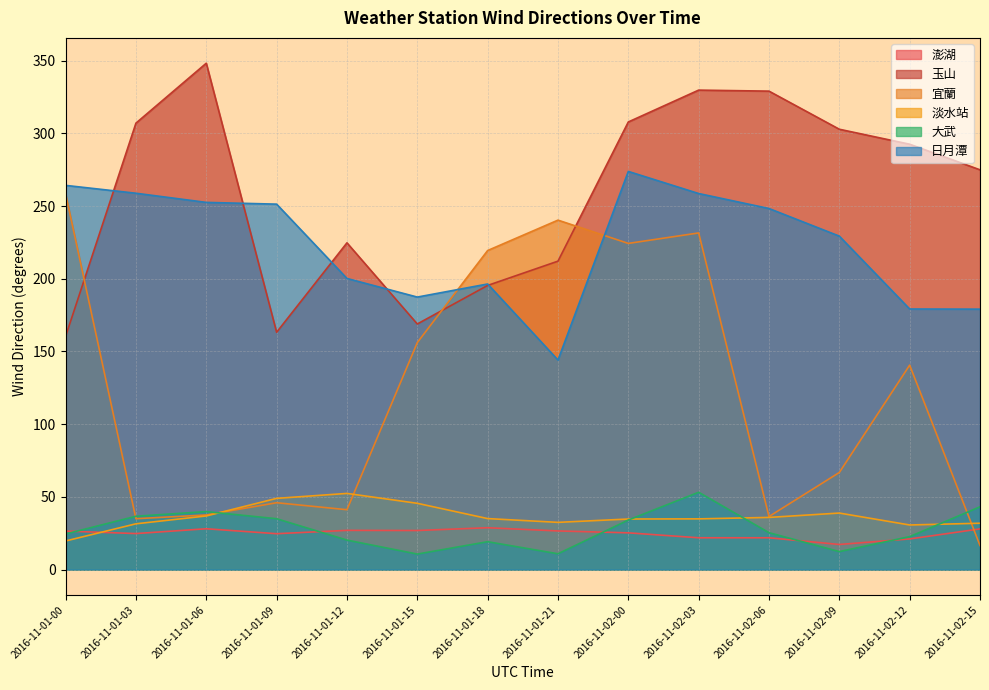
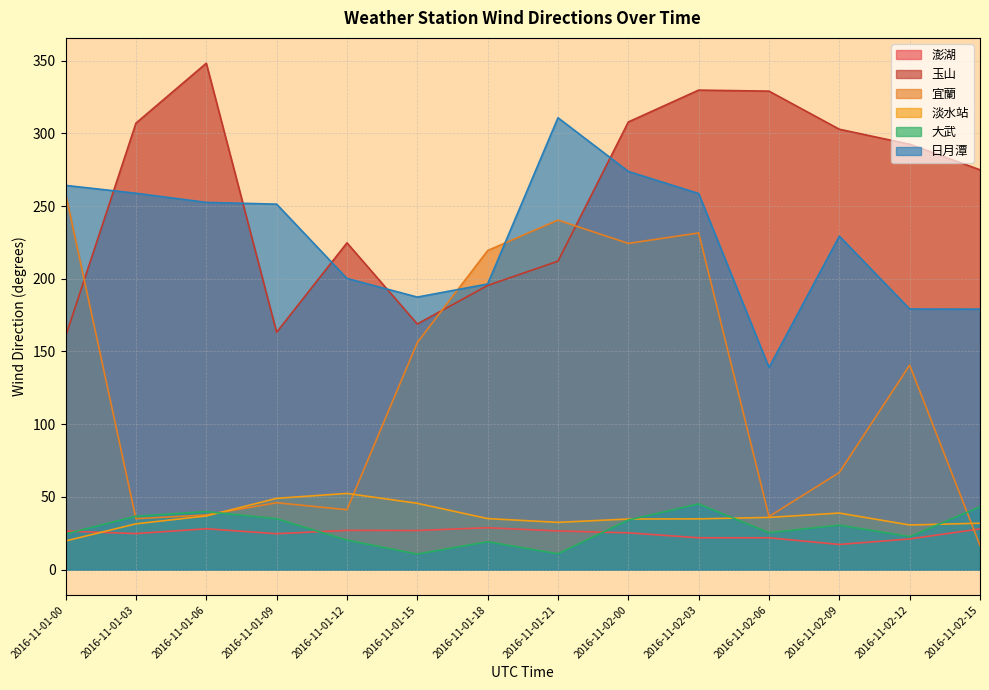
  {
    "大武": {
      "2016-11-01-00": 25,
      "2016-11-01-06": 40,
      "2016-11-01-09": 35,
      "2016-11-01-12": 20,
      "2016-11-01-15": 11,
      "2016-11-01-18": 19,
      "2016-11-01-21": 11,
-     "2016-11-02-03": 53,
+     "2016-11-02-03": 45,
      "2016-11-02-06": 25,
-     "2016-11-02-09": 12,
+     "2016-11-02-09": 31,
      "2016-11-02-15": 43
    },
    "日月潭": {
      "2016-11-01-00": 264,
      "2016-11-01-03": 259,
      "2016-11-01-06": 253,
      "2016-11-01-09": 251,
      "2016-11-01-12": 200,
      "2016-11-01-15": 187,
-     "2016-11-01-21": 144,
+     "2016-11-01-21": 311,
      "2016-11-02-00": 274,
      "2016-11-02-03": 259,
-     "2016-11-02-06": 248,
+     "2016-11-02-06": 139,
      "2016-11-02-09": 229,
      "2016-11-02-12": 179,
      "2016-11-02-15": 179
    }
  }
